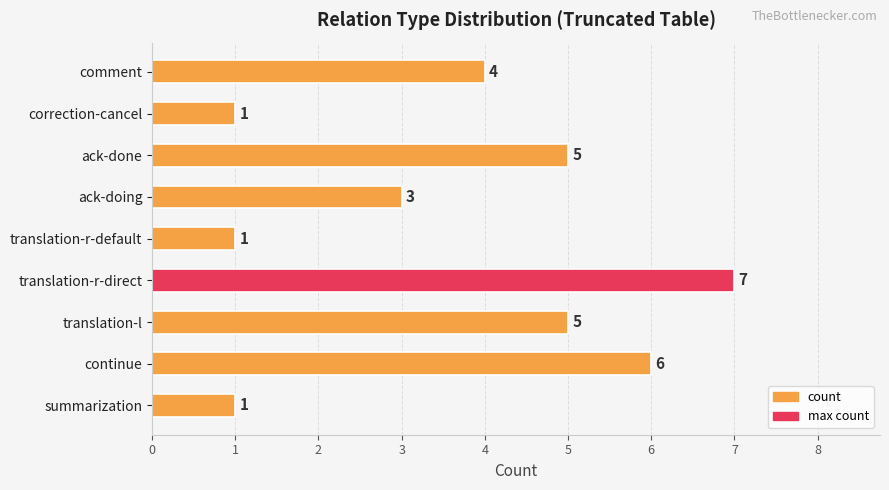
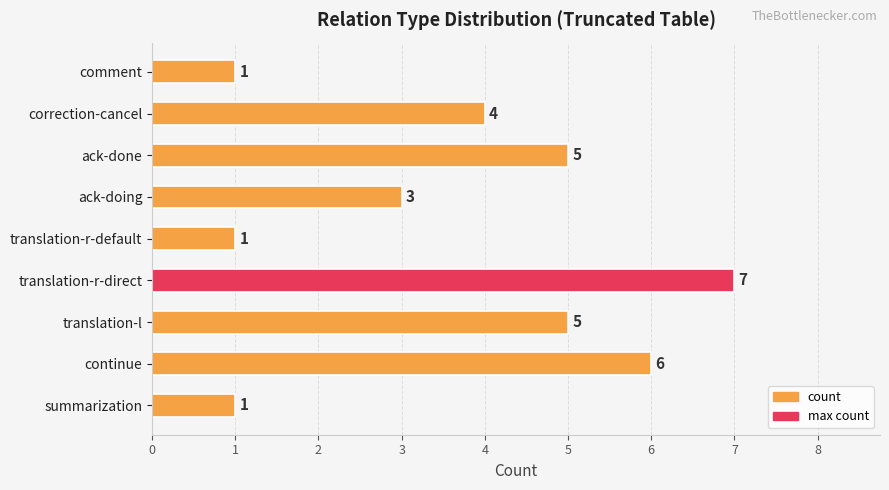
  {
-   "comment": 4,
-   "correction-cancel": 1,
+   "comment": 1,
+   "correction-cancel": 4,
    "ack-done": 5,
    "ack-doing": 3,
    "translation-r-default": 1,
    "translation-r-direct": 7,
    "translation-l": 5,
    "continue": 6,
    "summarization": 1
  }
